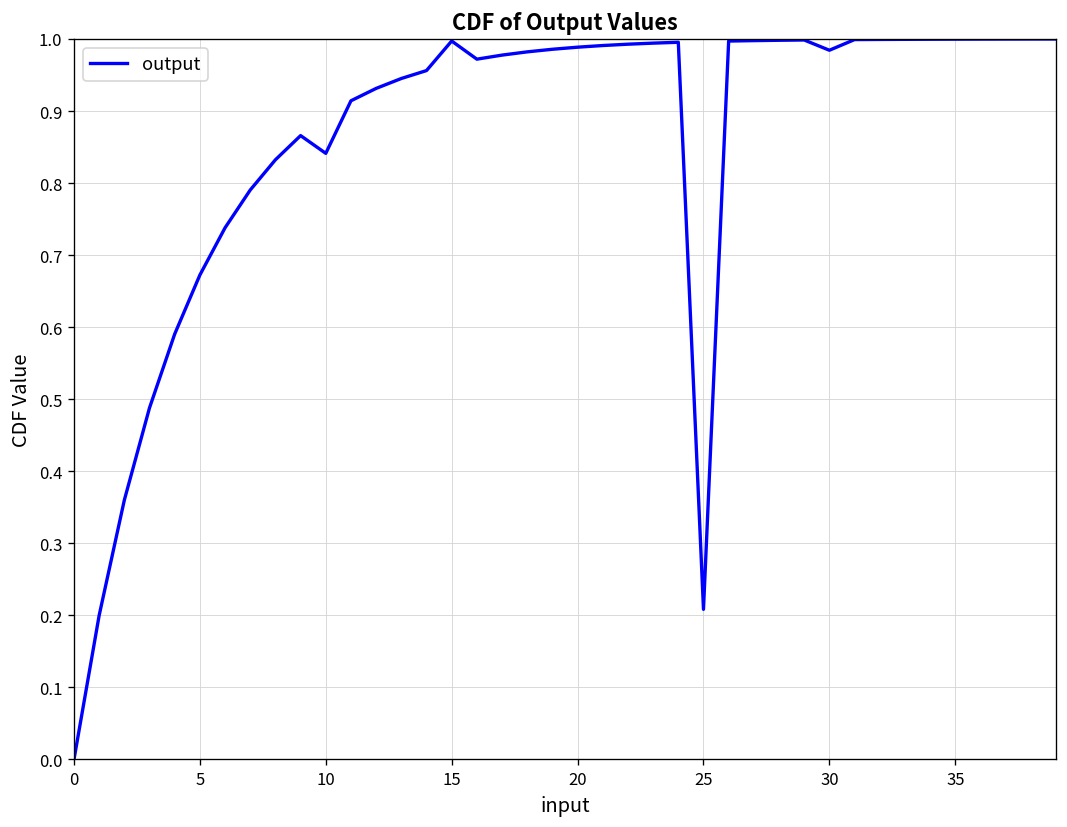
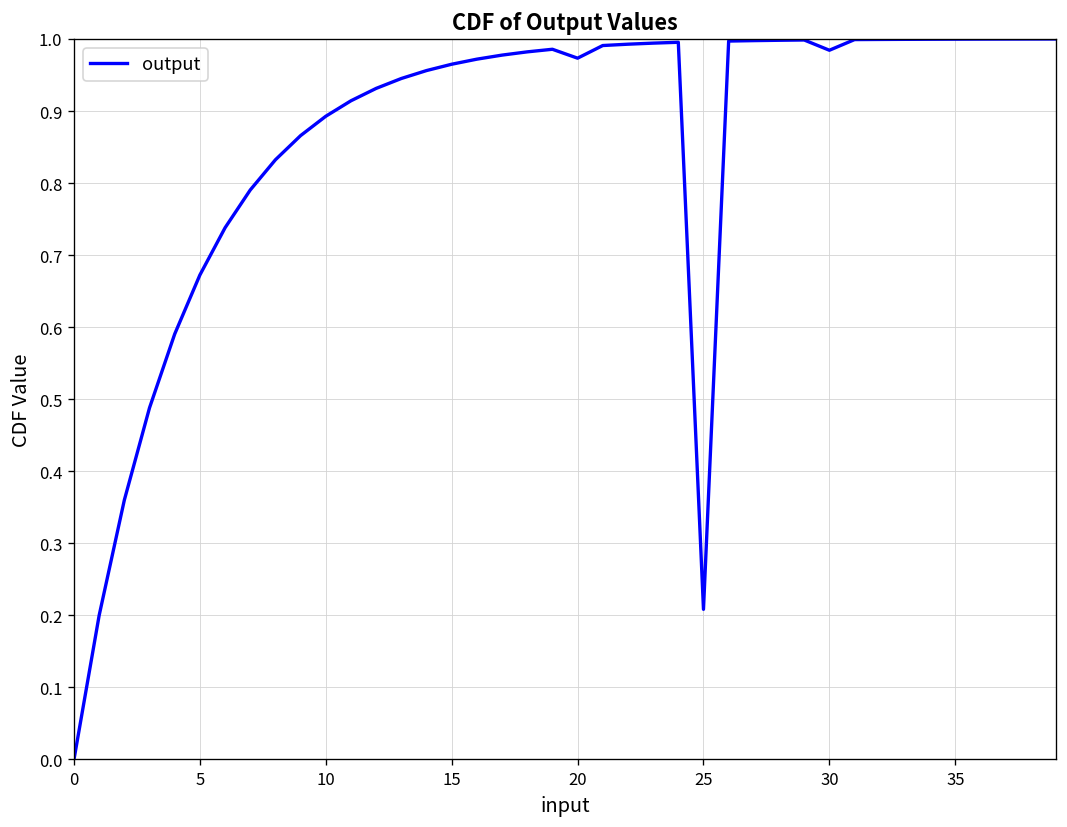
  {
    "0": 0.00,
    "5": 0.67,
-   "10": 0.84,
-   "15": 1.00,
-   "20": 0.99,
+   "10": 0.89,
+   "15": 0.96,
+   "20": 0.97,
    "25": 0.21,
    "30": 0.98,
    "35": 1.00
  }
